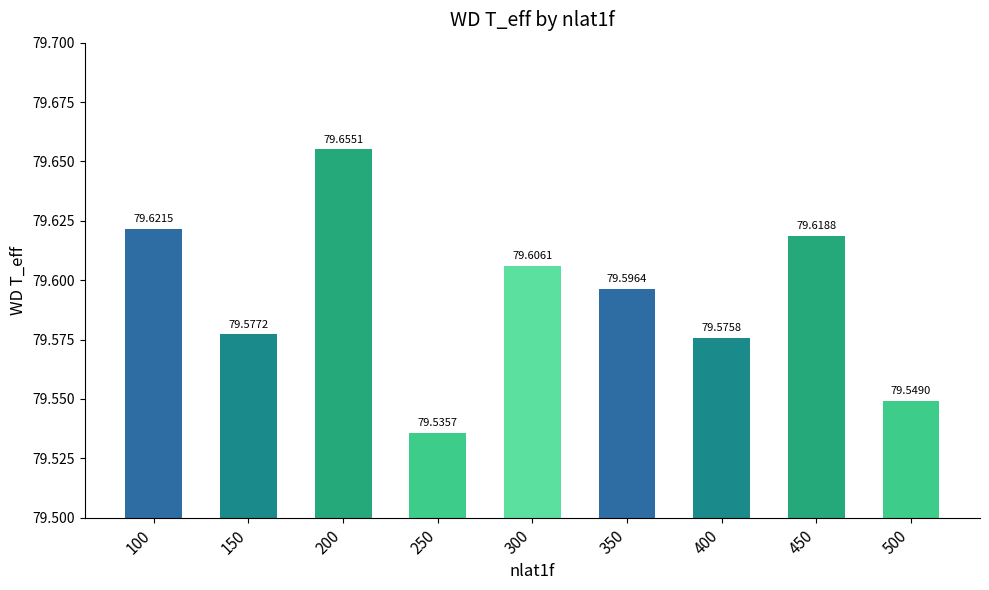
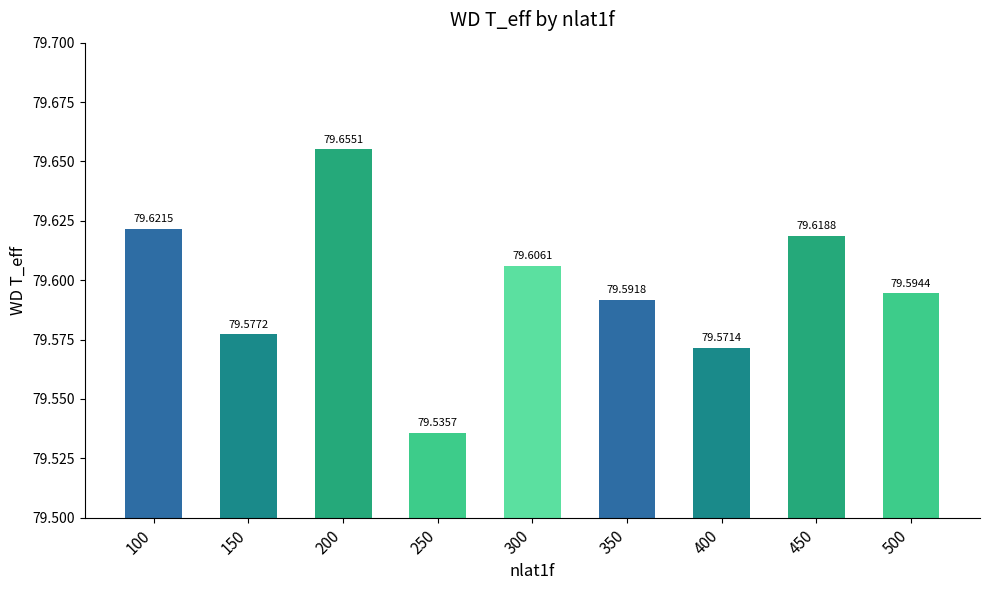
  {
    "100": 79.6215,
    "150": 79.5772,
    "200": 79.6551,
    "250": 79.5357,
    "300": 79.6061,
-   "350": 79.5964,
-   "400": 79.5758,
+   "350": 79.5918,
+   "400": 79.5714,
    "450": 79.6188,
-   "500": 79.5490
+   "500": 79.5944
  }
